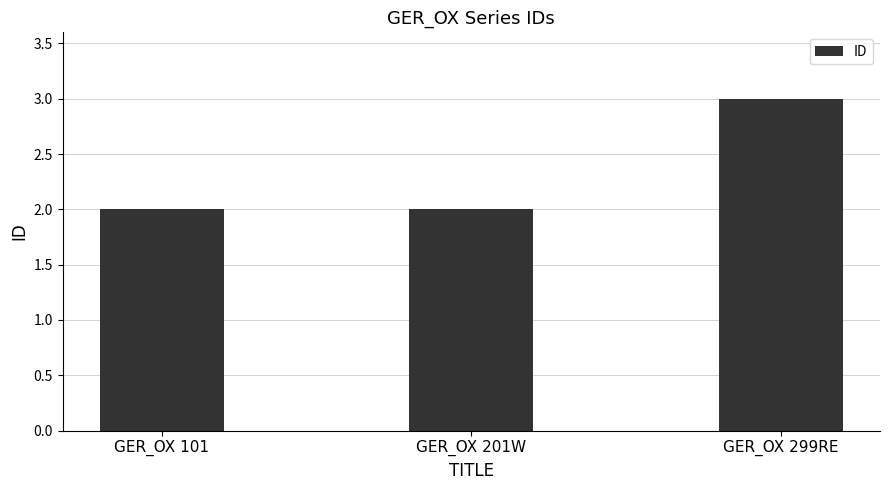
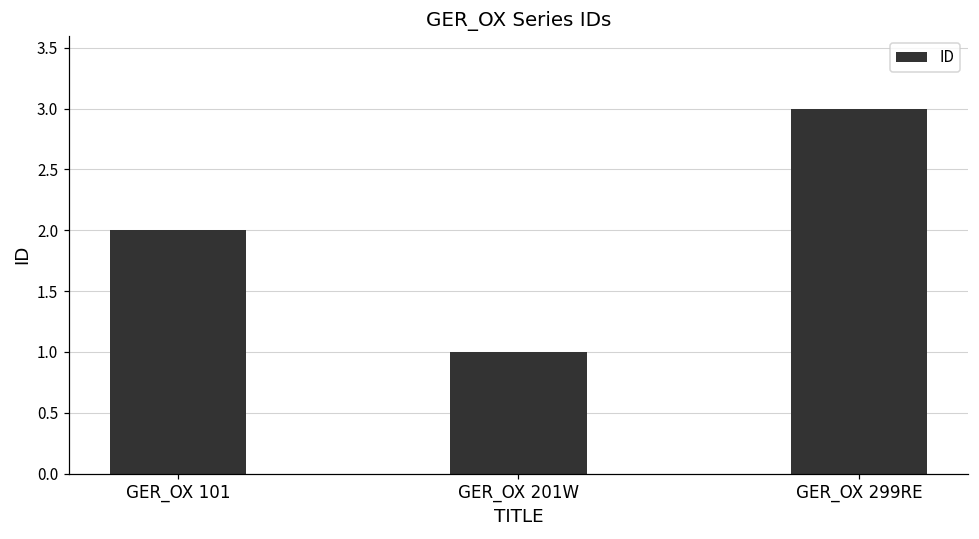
  {
    "GER_OX 101": 2,
-   "GER_OX 201W": 2,
+   "GER_OX 201W": 1,
    "GER_OX 299RE": 3
  }
